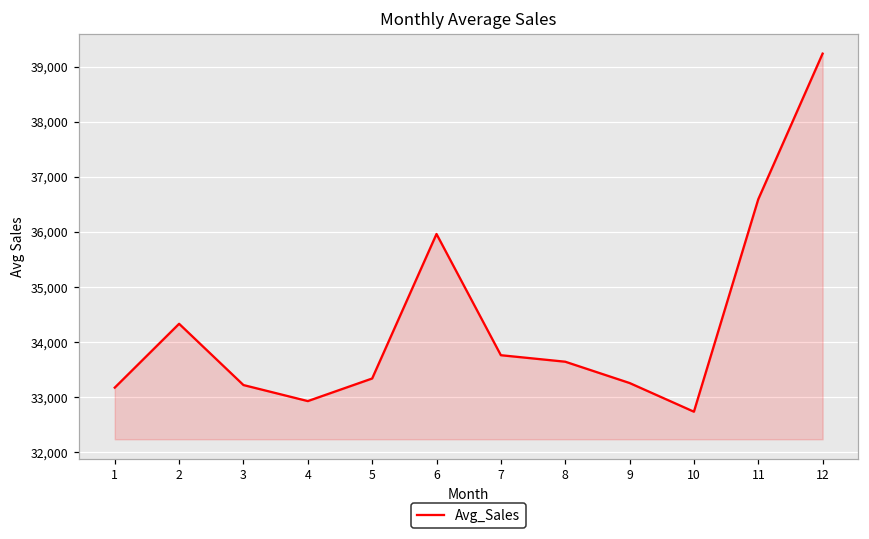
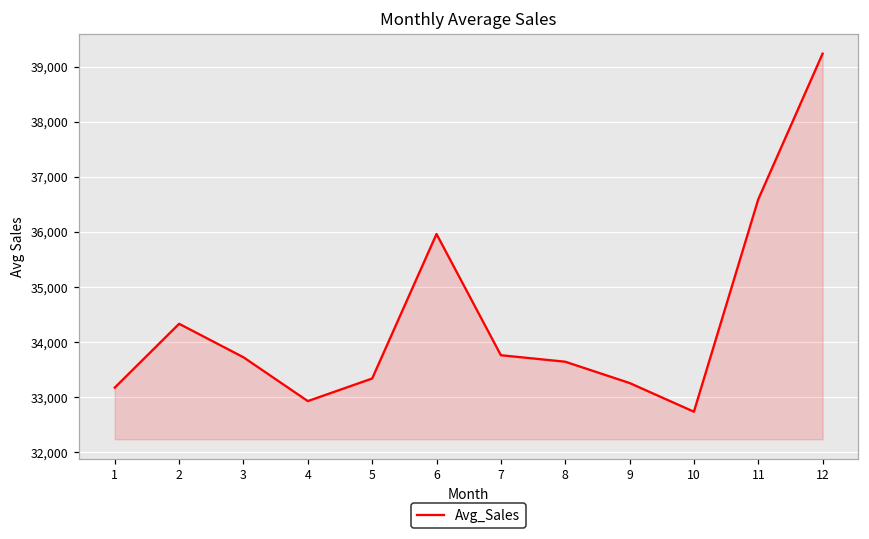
  {
    "1": "33,200",
    "2": "34,300",
-   "3": "33,200",
+   "3": "33,700",
    "4": "32,900",
    "5": "33,300",
    "6": "36,000",
    "7": "33,800",
    "8": "33,600",
    "9": "33,300",
    "10": "32,700",
    "11": "36,600",
    "12": "39,200"
  }
